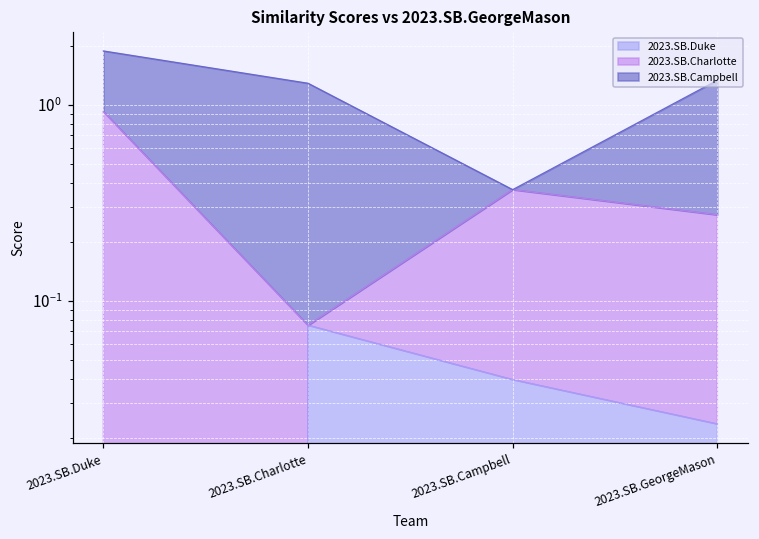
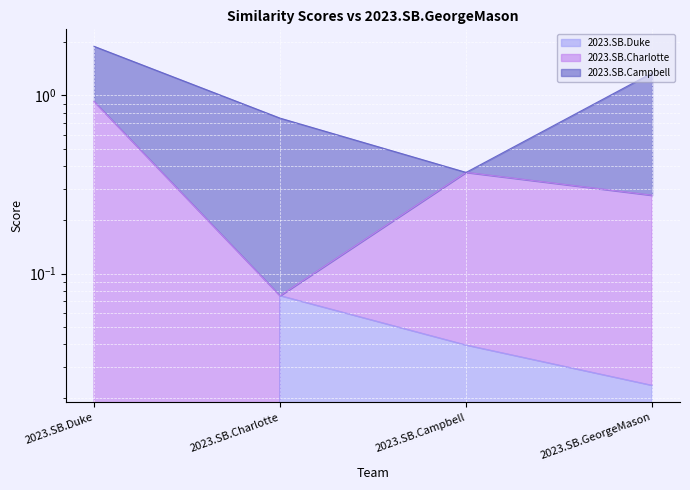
  {
    "2023.SB.Campbell": {
      "2023.SB.Duke": 1.0,
-     "2023.SB.Charlotte": 1.2
+     "2023.SB.Charlotte": 0.67
    }
  }
